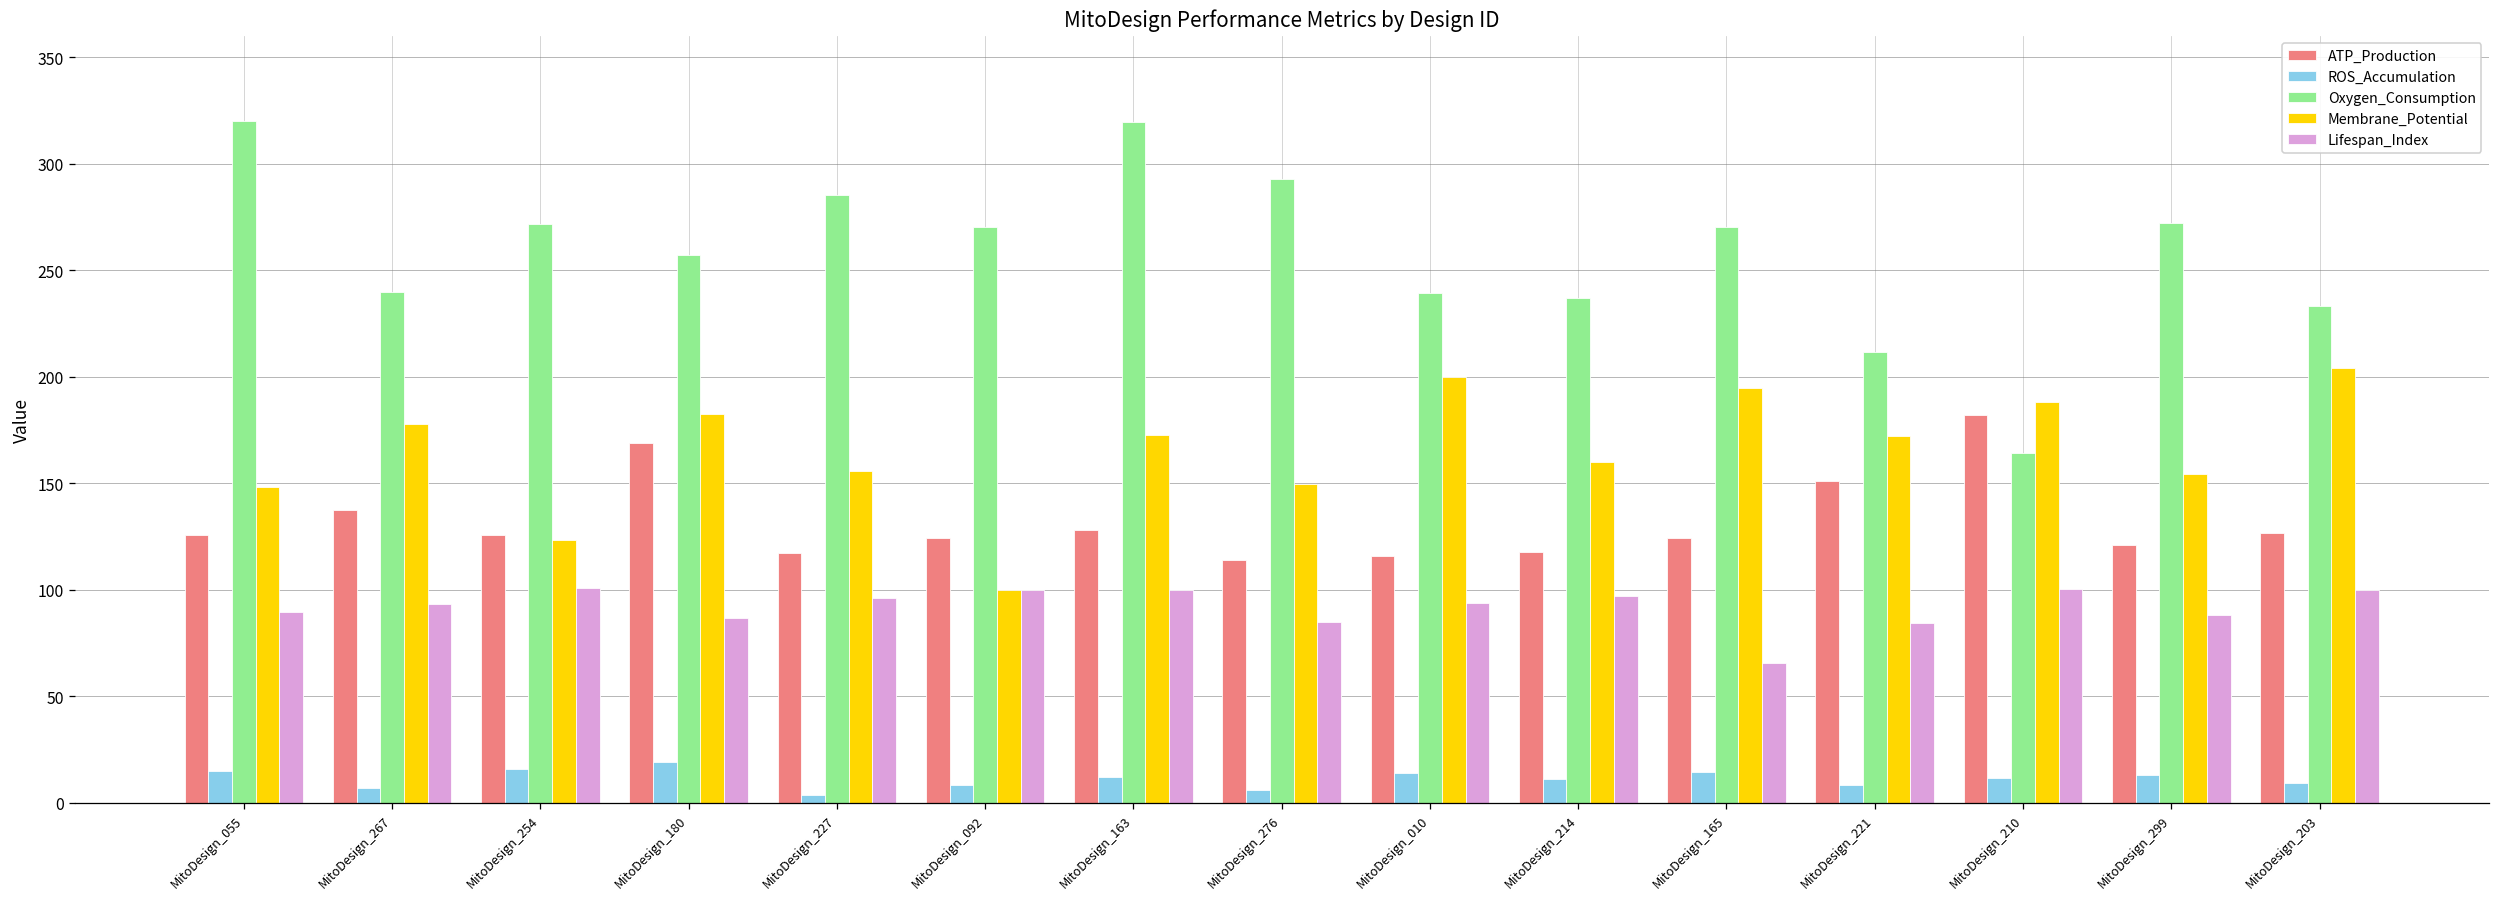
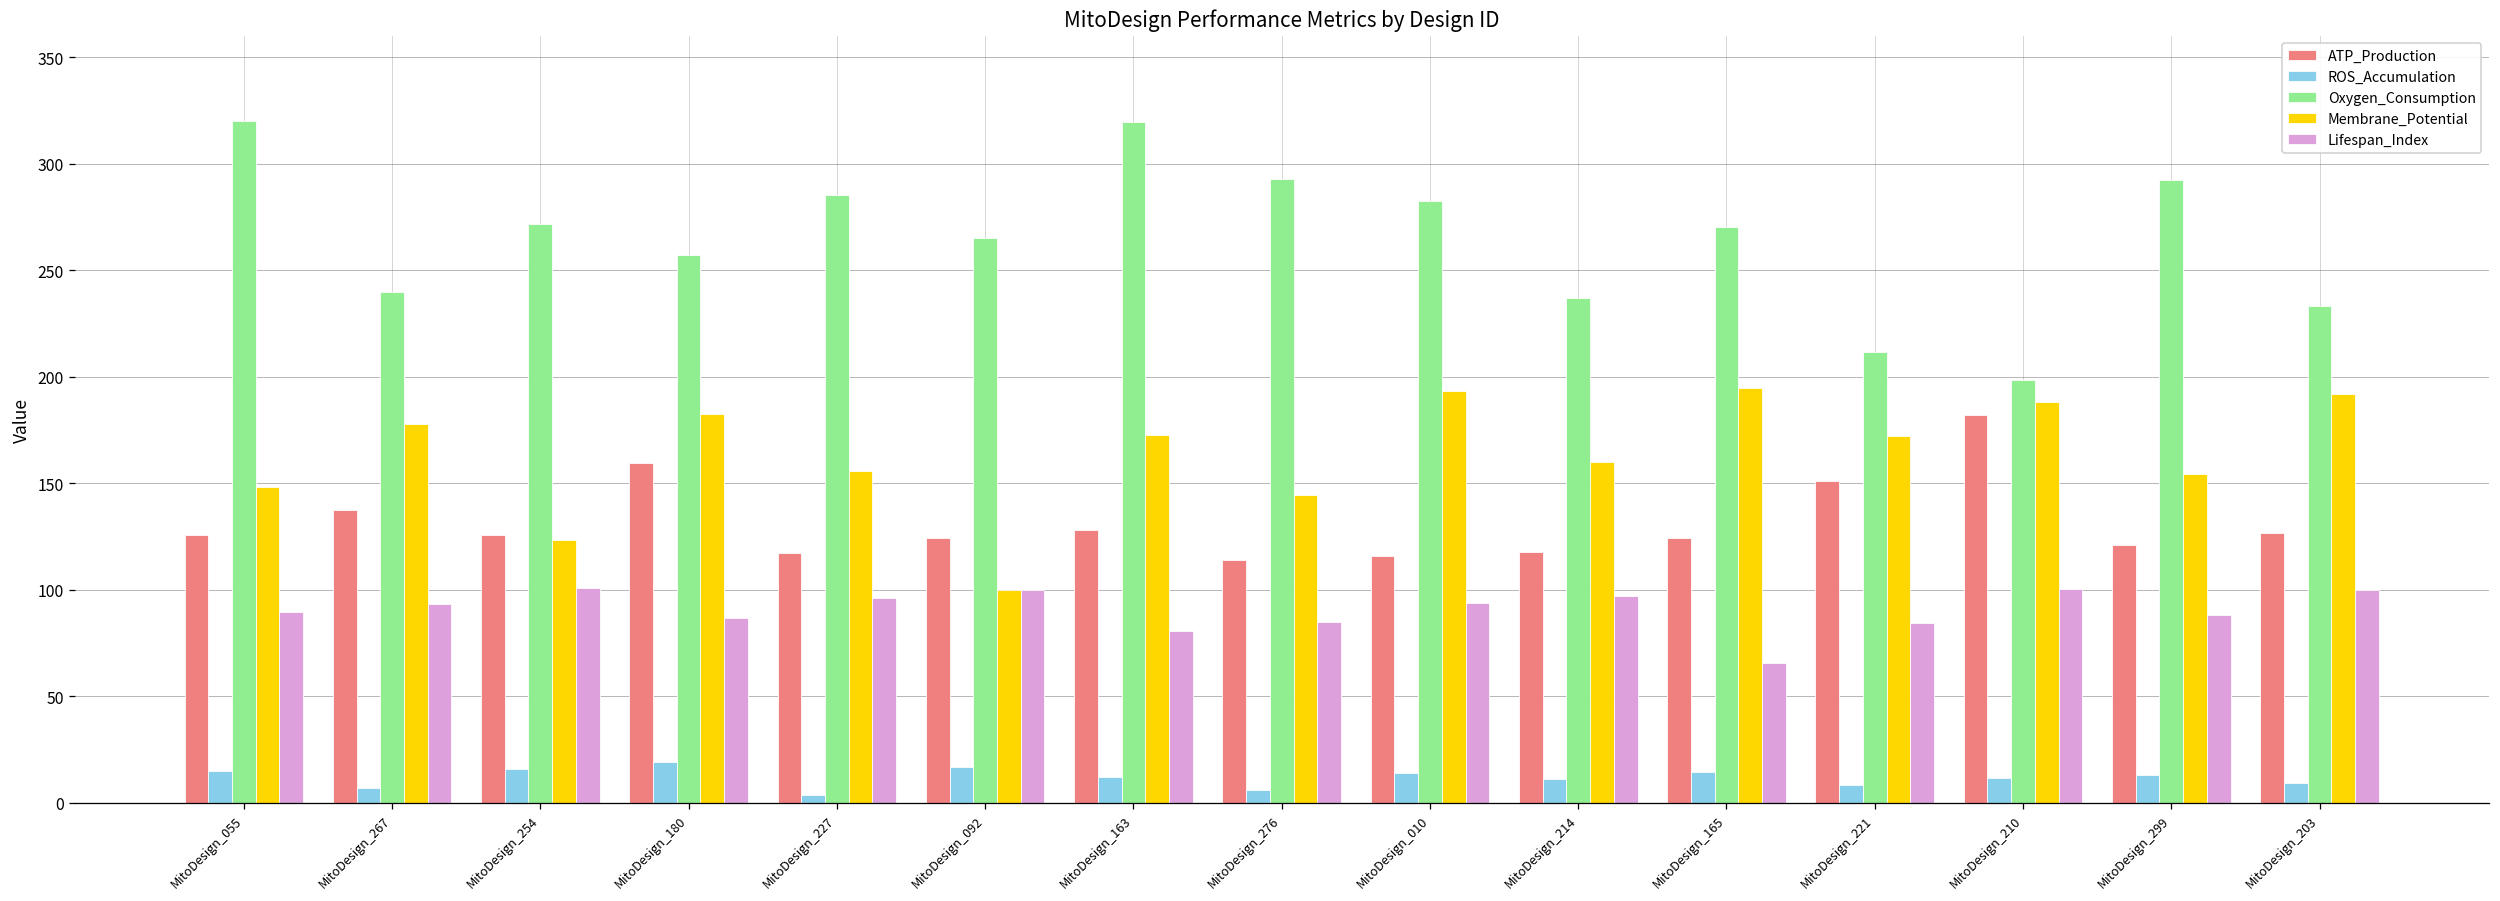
  {
    "ATP_Production": {
      "MitoDesign_055": 126,
      "MitoDesign_267": 138,
      "MitoDesign_254": 126,
-     "MitoDesign_180": 169,
+     "MitoDesign_180": 159,
      "MitoDesign_227": 117,
      "MitoDesign_092": 124,
      "MitoDesign_163": 128,
      "MitoDesign_276": 114,
      "MitoDesign_010": 116,
      "MitoDesign_214": 118,
      "MitoDesign_165": 124,
      "MitoDesign_221": 151,
      "MitoDesign_210": 182,
      "MitoDesign_299": 121,
      "MitoDesign_203": 127
    },
    "ROS_Accumulation": {
      "MitoDesign_055": 15,
      "MitoDesign_267": 7,
      "MitoDesign_254": 16,
      "MitoDesign_180": 19,
      "MitoDesign_227": 4,
-     "MitoDesign_092": 9,
+     "MitoDesign_092": 17,
      "MitoDesign_163": 12,
      "MitoDesign_276": 6,
      "MitoDesign_010": 14,
      "MitoDesign_214": 11,
      "MitoDesign_165": 15,
      "MitoDesign_221": 8,
      "MitoDesign_210": 12,
      "MitoDesign_299": 13,
      "MitoDesign_203": 9
    },
    "Oxygen_Consumption": {
      "MitoDesign_055": 320,
      "MitoDesign_267": 240,
      "MitoDesign_254": 272,
      "MitoDesign_180": 257,
      "MitoDesign_227": 285,
-     "MitoDesign_092": 271,
+     "MitoDesign_092": 265,
      "MitoDesign_163": 320,
      "MitoDesign_276": 293,
-     "MitoDesign_010": 239,
+     "MitoDesign_010": 282,
      "MitoDesign_214": 237,
      "MitoDesign_165": 270,
      "MitoDesign_221": 212,
-     "MitoDesign_210": 164,
-     "MitoDesign_299": 272,
+     "MitoDesign_210": 199,
+     "MitoDesign_299": 292,
      "MitoDesign_203": 233
    },
    "Membrane_Potential": {
      "MitoDesign_055": 148,
      "MitoDesign_267": 178,
      "MitoDesign_254": 124,
      "MitoDesign_180": 183,
      "MitoDesign_227": 156,
      "MitoDesign_092": 100,
      "MitoDesign_163": 173,
-     "MitoDesign_276": 150,
-     "MitoDesign_010": 200,
+     "MitoDesign_276": 144,
+     "MitoDesign_010": 193,
      "MitoDesign_214": 160,
      "MitoDesign_165": 195,
      "MitoDesign_221": 172,
      "MitoDesign_210": 188,
      "MitoDesign_299": 154,
-     "MitoDesign_203": 204
+     "MitoDesign_203": 192
    },
    "Lifespan_Index": {
      "MitoDesign_055": 90,
      "MitoDesign_267": 93,
      "MitoDesign_254": 101,
      "MitoDesign_180": 87,
      "MitoDesign_227": 96,
      "MitoDesign_092": 100,
-     "MitoDesign_163": 100,
+     "MitoDesign_163": 81,
      "MitoDesign_276": 85,
      "MitoDesign_010": 94,
      "MitoDesign_214": 97,
      "MitoDesign_165": 66,
      "MitoDesign_221": 84,
      "MitoDesign_210": 100,
      "MitoDesign_299": 88,
      "MitoDesign_203": 100
    }
  }
